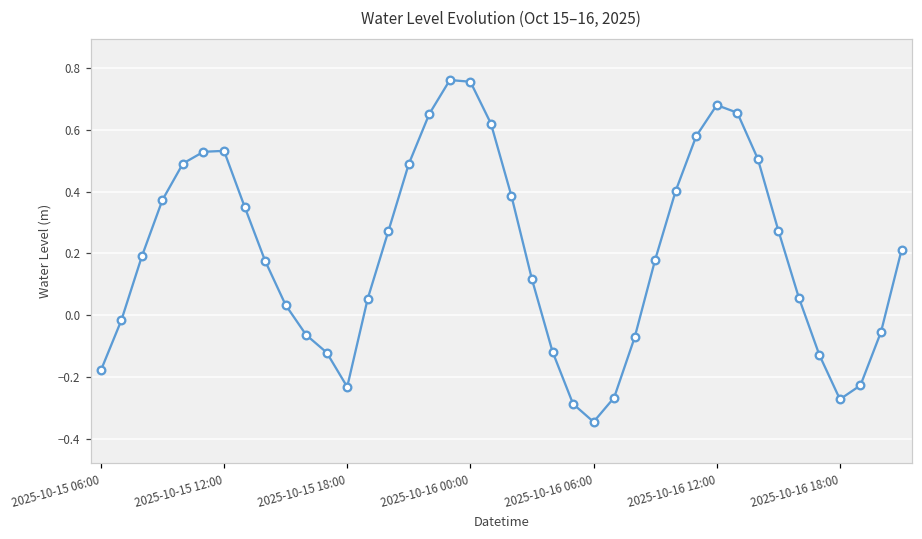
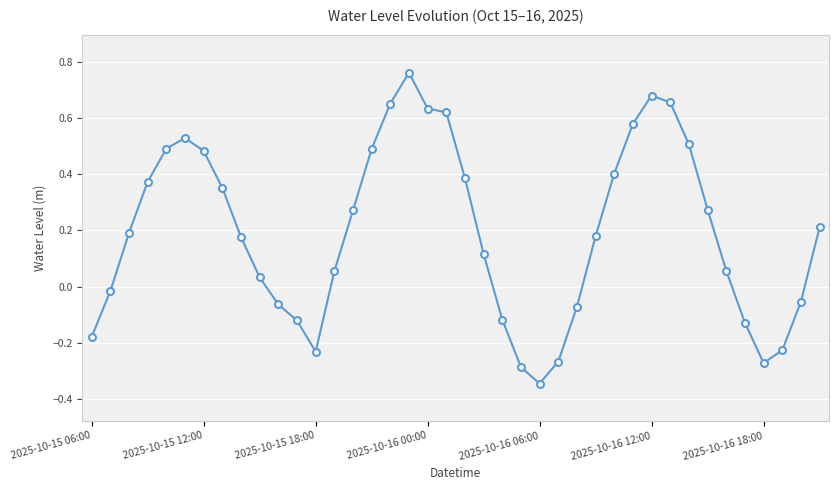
  {
    "2025-10-15 06:00": -0.18,
-   "2025-10-15 12:00": 0.53,
+   "2025-10-15 12:00": 0.48,
    "2025-10-15 18:00": -0.23,
-   "2025-10-16 00:00": 0.76,
+   "2025-10-16 00:00": 0.63,
    "2025-10-16 06:00": -0.35,
    "2025-10-16 12:00": 0.68,
    "2025-10-16 18:00": -0.27
  }
